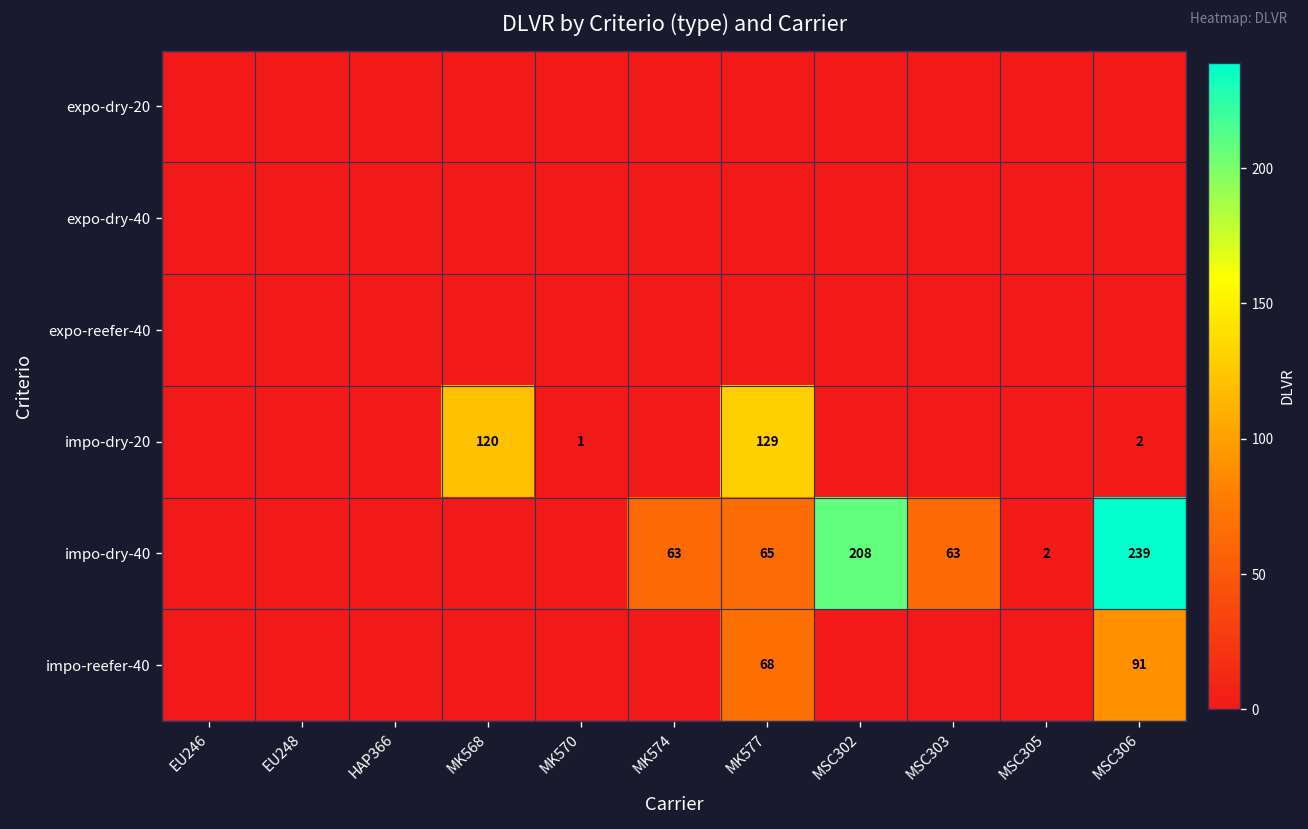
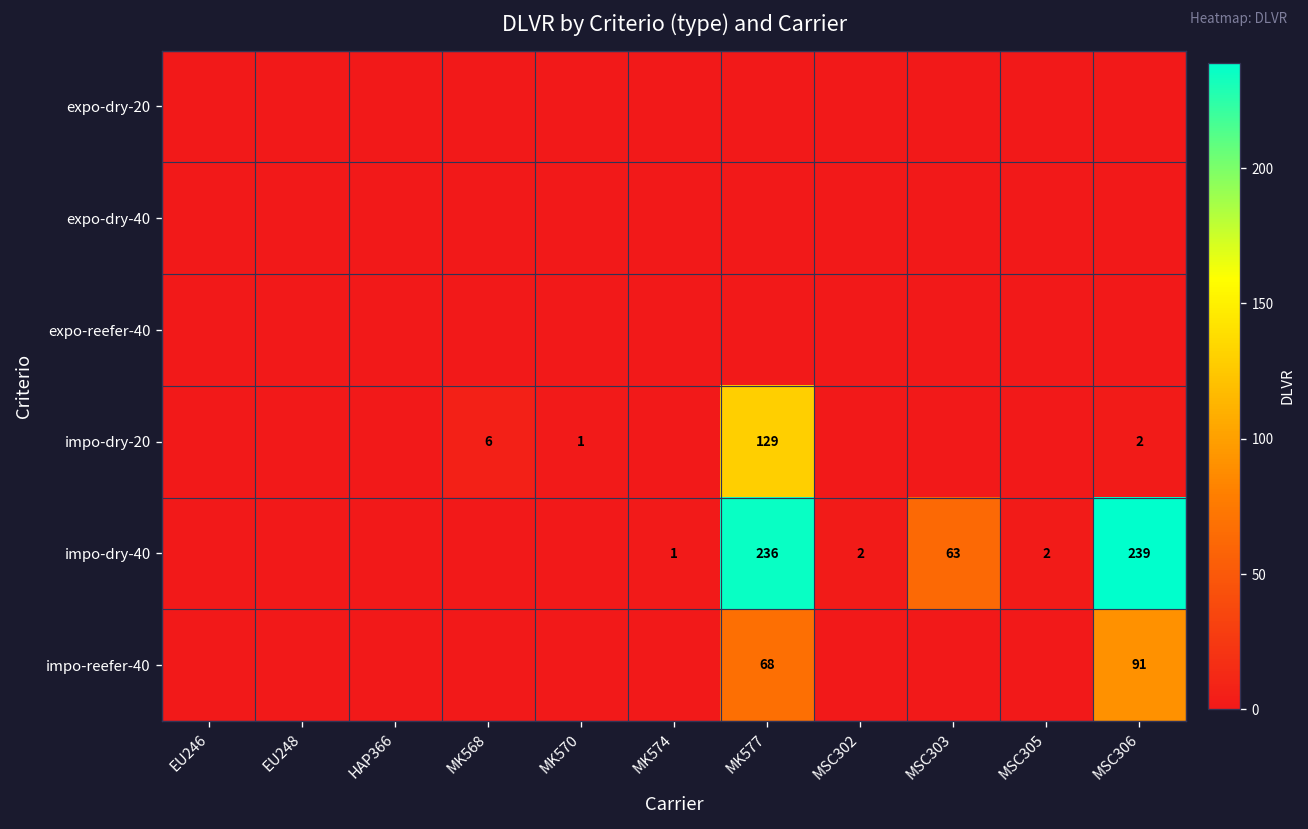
  {
    "impo-dry-20": {
-     "MK568": 120,
+     "MK568": 6,
      "MK570": 1,
      "MK577": 129,
      "MSC306": 2
    },
    "impo-dry-40": {
-     "MK574": 63,
-     "MK577": 65,
-     "MSC302": 208,
+     "MK574": 1,
+     "MK577": 236,
+     "MSC302": 2,
      "MSC303": 63,
      "MSC305": 2,
      "MSC306": 239
    },
    "impo-reefer-40": {
      "MK577": 68,
      "MSC306": 91
    }
  }
